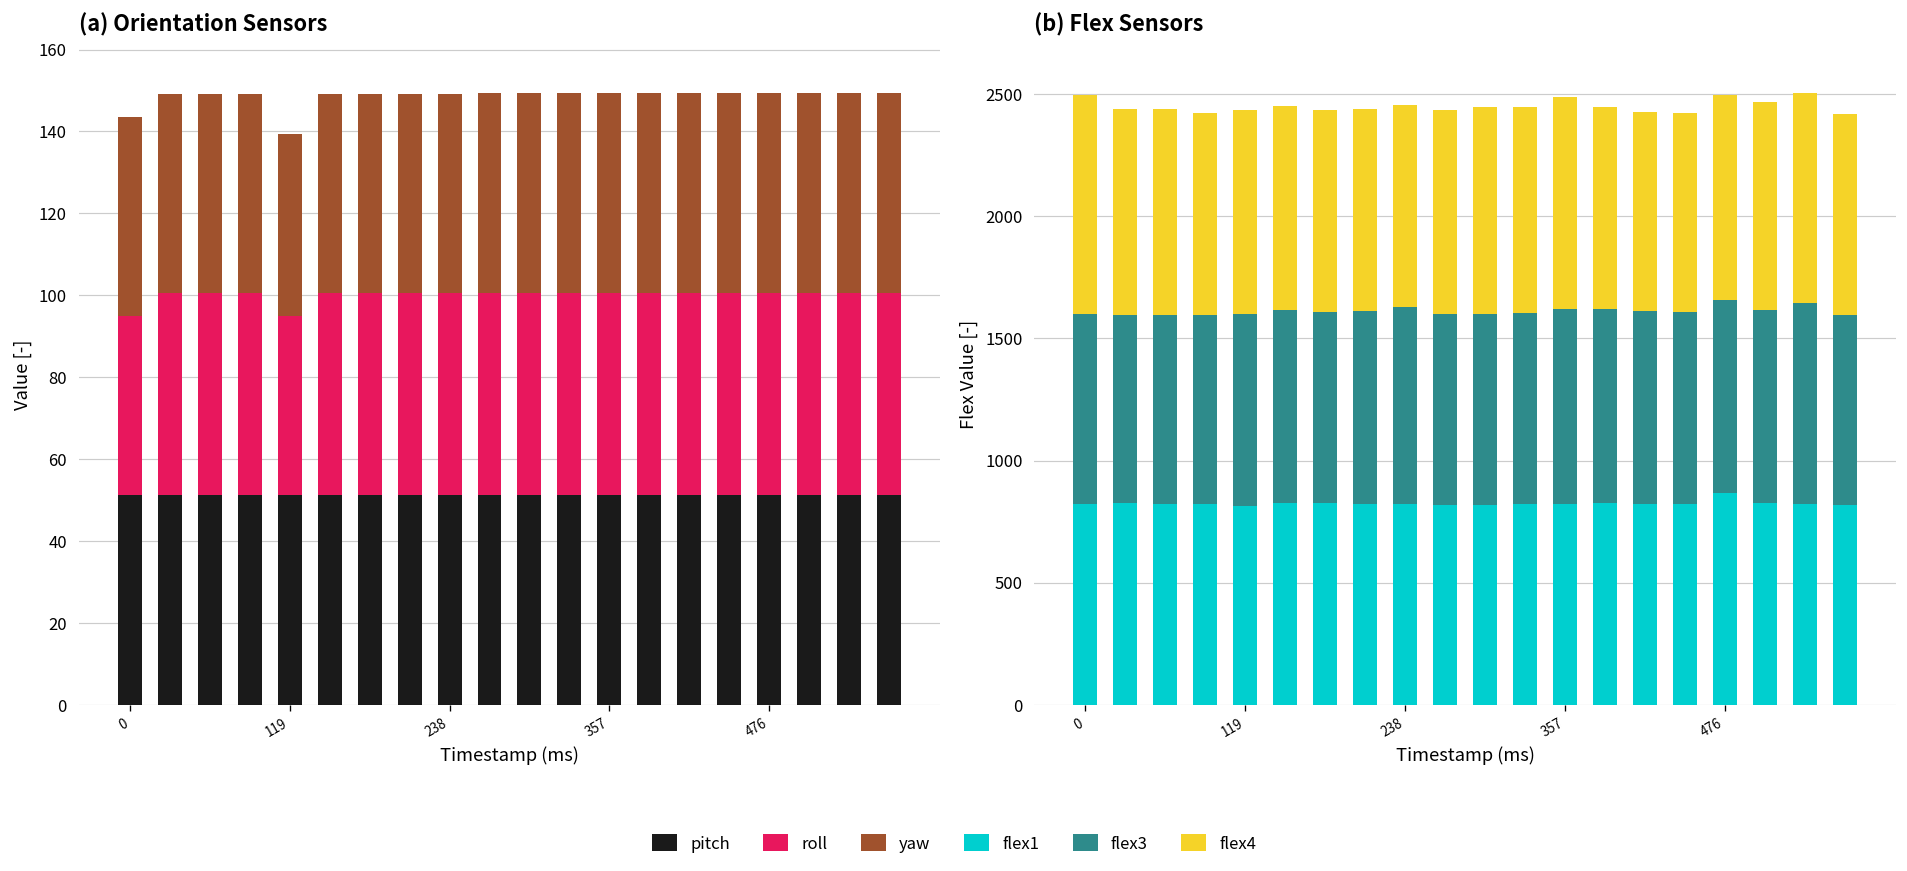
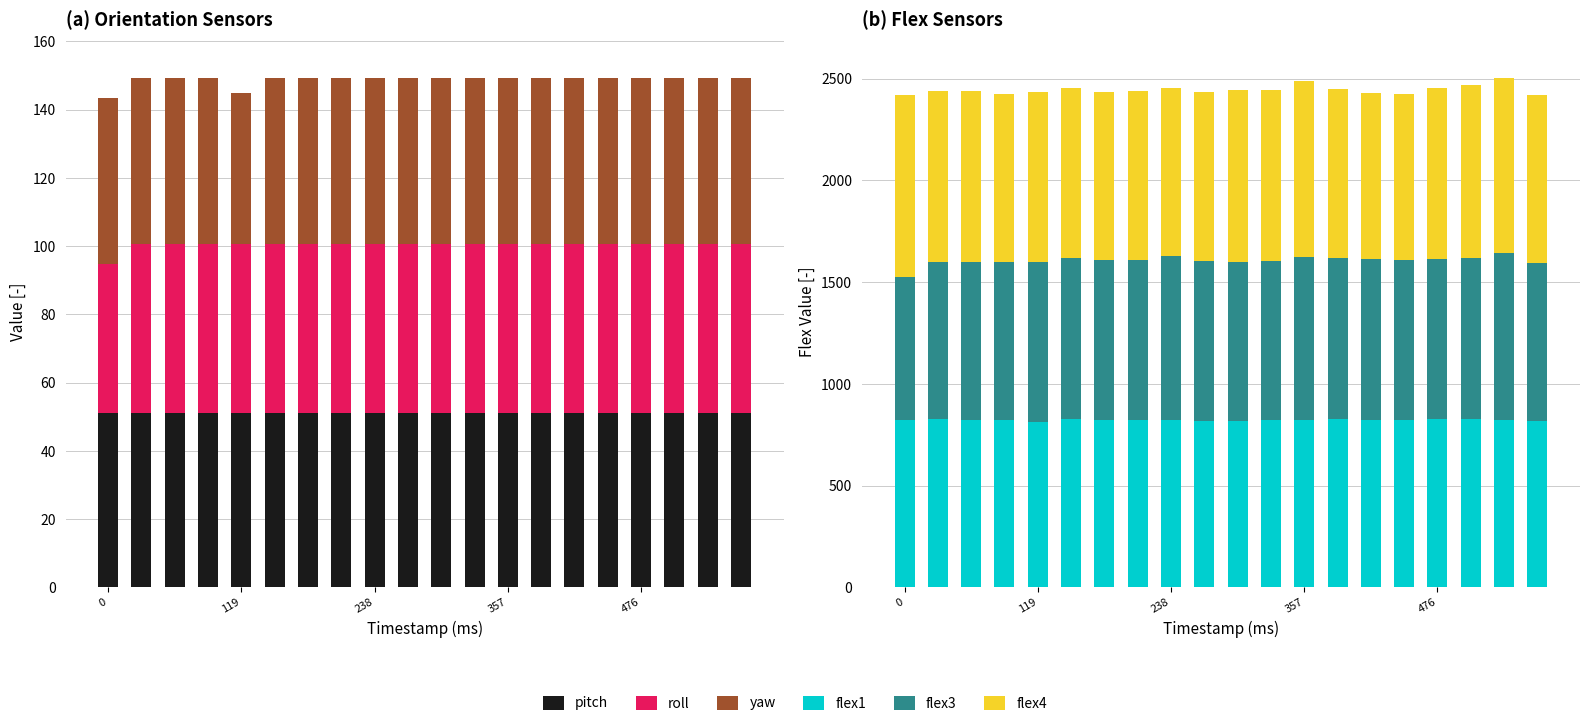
  {
    "(a) Orientation Sensors": {
      "pitch": {
        "0": 51,
        "119": 51,
        "238": 51,
        "357": 51,
        "476": 51
      },
      "roll": {
        "0": 44,
-       "119": 44,
+       "119": 49,
        "238": 49,
        "357": 49,
        "476": 49
      },
      "yaw": {
        "0": 49,
        "119": 44,
        "238": 49,
        "357": 49,
        "476": 49
      }
    },
    "(b) Flex Sensors": {
      "flex1": {
        "0": 820,
        "119": 810,
        "238": 820,
        "357": 820,
-       "476": 870
+       "476": 830
      },
      "flex3": {
-       "0": 780,
+       "0": 710,
        "119": 790,
        "238": 800,
        "357": 800,
        "476": 790
      },
      "flex4": {
        "0": 890,
        "119": 840,
        "238": 830,
        "357": 870,
        "476": 840
      }
    }
  }
